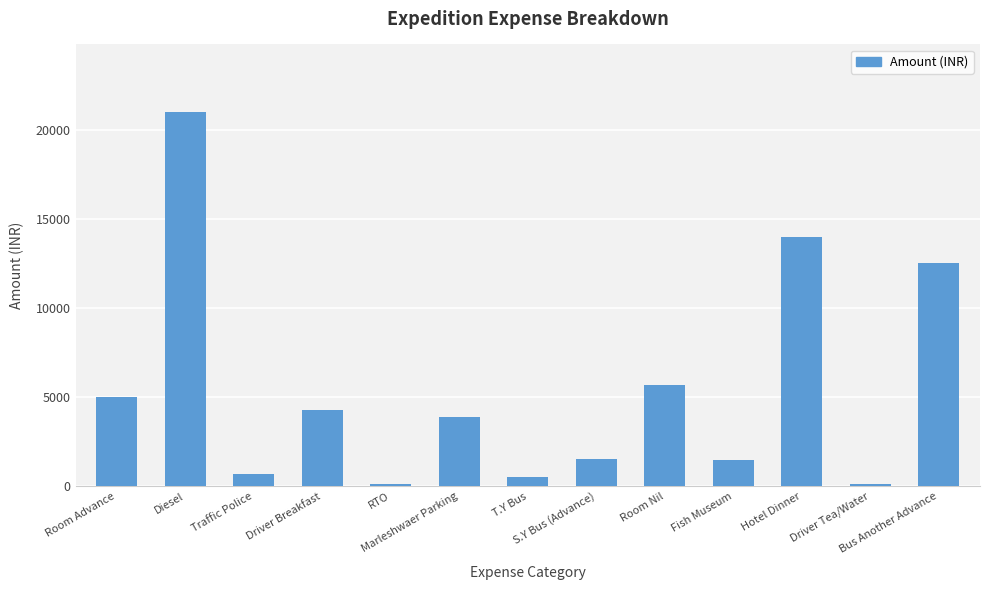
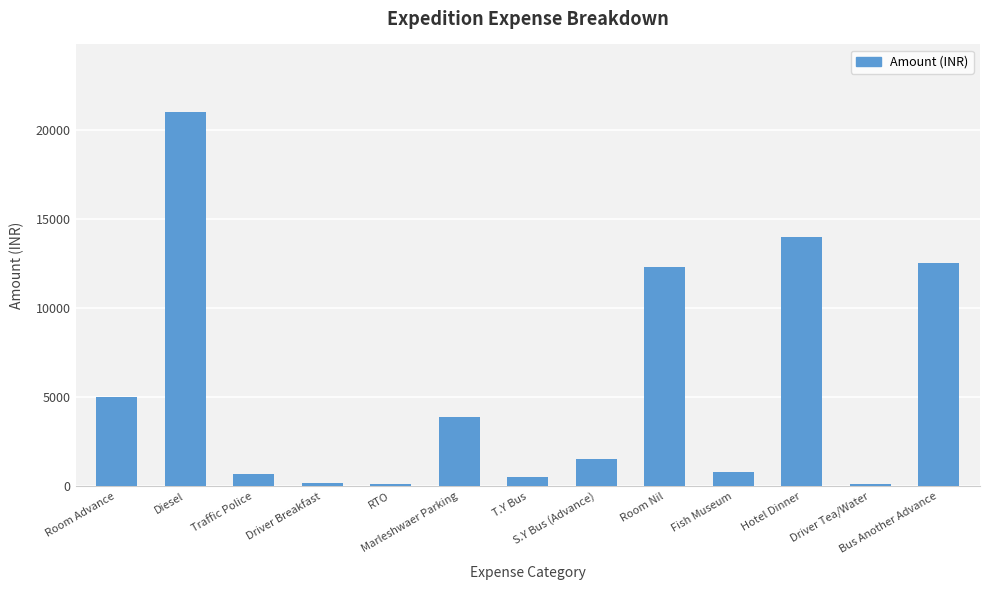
  {
    "Room Advance": 5000,
    "Diesel": 21000,
    "Traffic Police": 700,
-   "Driver Breakfast": 4300,
+   "Driver Breakfast": 200,
    "Marleshwaer Parking": 3900,
    "T.Y Bus": 500,
    "S.Y Bus (Advance)": 1500,
-   "Room Nil": 5700,
-   "Fish Museum": 1500,
+   "Room Nil": 12300,
+   "Fish Museum": 800,
    "Hotel Dinner": 14000,
    "Bus Another Advance": 12500
  }
